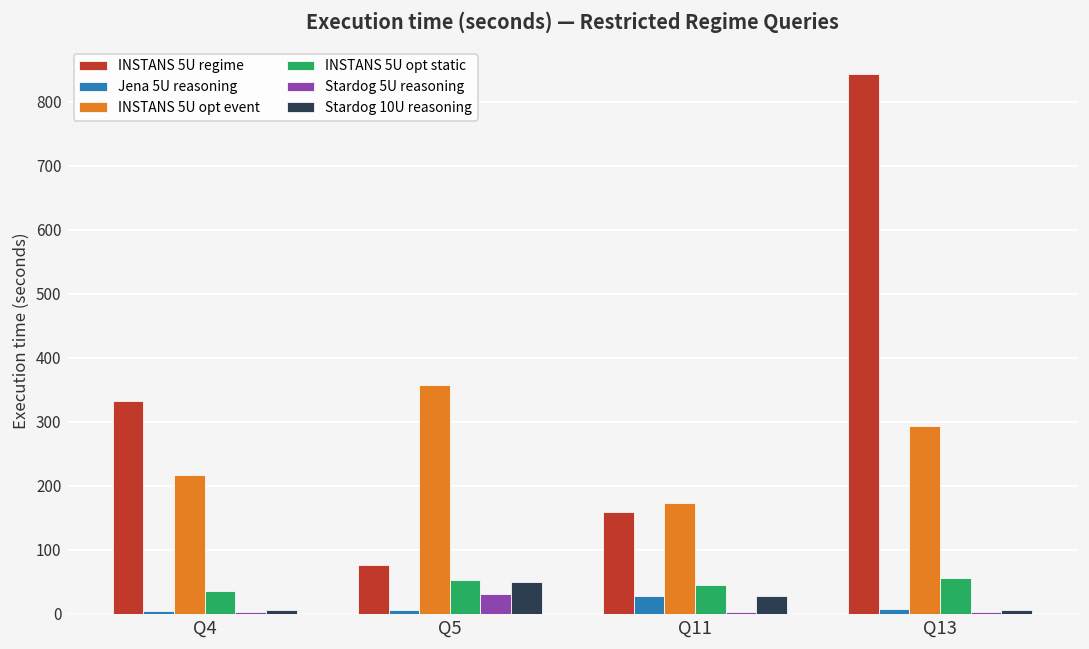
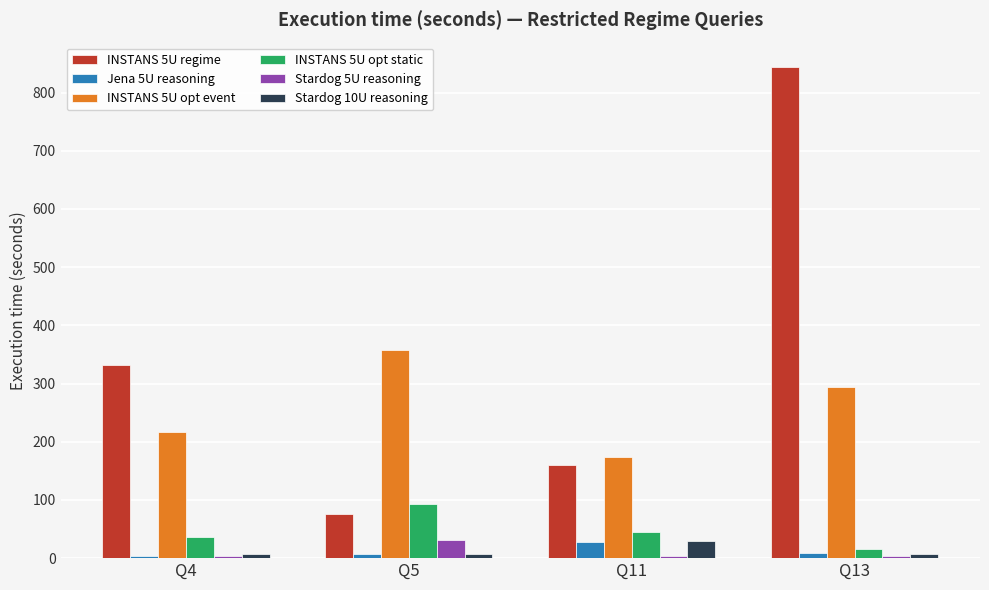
  {
    "INSTANS 5U regime": {
      "Q4": 330,
      "Q5": 80,
      "Q11": 160,
      "Q13": 840
    },
    "Jena 5U reasoning": {
      "Q4": 0,
      "Q5": 10,
      "Q11": 30,
      "Q13": 10
    },
    "INSTANS 5U opt event": {
      "Q4": 220,
      "Q5": 360,
      "Q11": 170,
      "Q13": 290
    },
    "INSTANS 5U opt static": {
      "Q4": 40,
-     "Q5": 50,
+     "Q5": 90,
      "Q11": 40,
-     "Q13": 60
+     "Q13": 20
    },
    "Stardog 5U reasoning": {
      "Q5": 30
    },
    "Stardog 10U reasoning": {
      "Q4": 10,
-     "Q5": 50,
+     "Q5": 10,
      "Q11": 30,
      "Q13": 10
    }
  }
